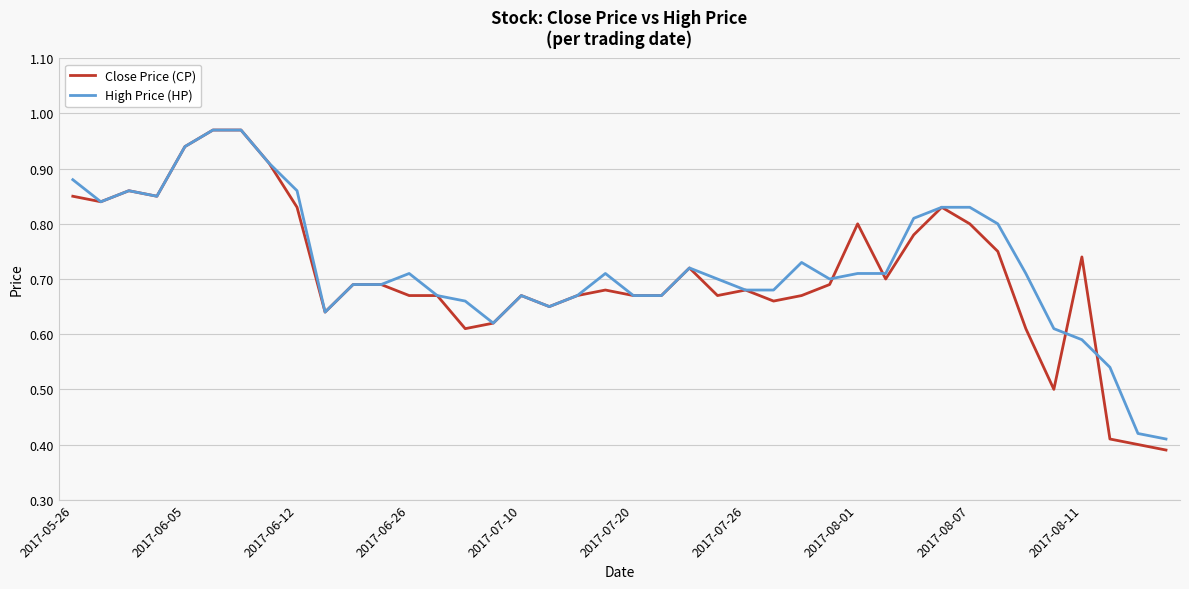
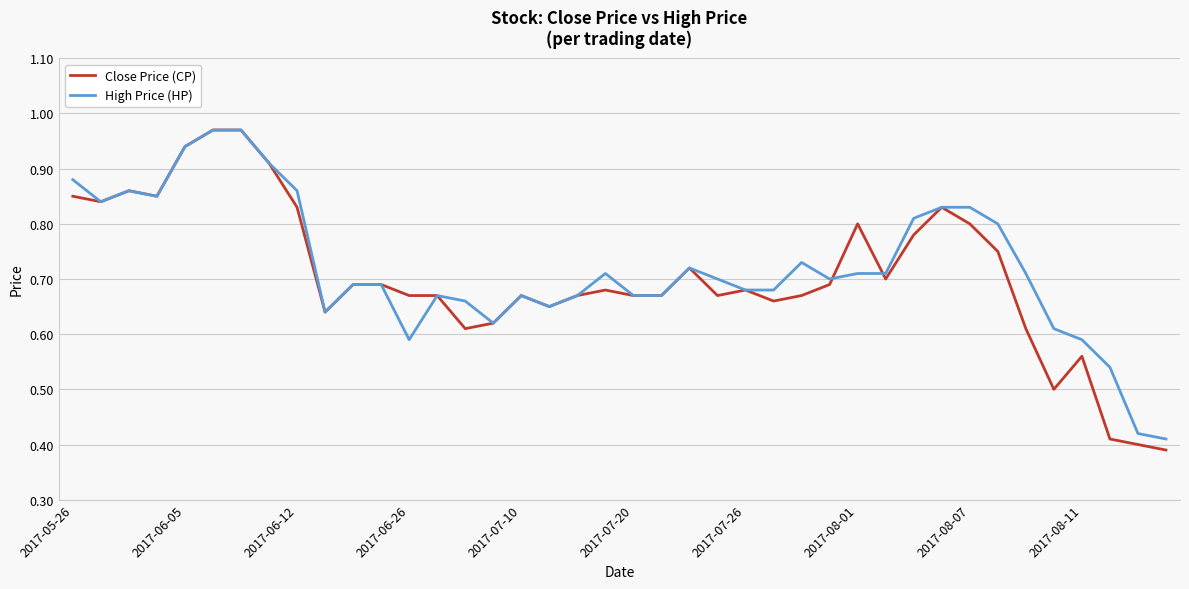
  {
    "Close Price (CP)": {
      "2017-05-26": 0.85,
      "2017-06-12": 0.83,
      "2017-06-26": 0.67,
      "2017-08-01": 0.80,
      "2017-08-07": 0.80,
-     "2017-08-11": 0.74
+     "2017-08-11": 0.56
    },
    "High Price (HP)": {
      "2017-05-26": 0.88,
      "2017-06-12": 0.86,
-     "2017-06-26": 0.71,
+     "2017-06-26": 0.59,
      "2017-08-01": 0.71,
      "2017-08-07": 0.83,
      "2017-08-11": 0.59
    }
  }
